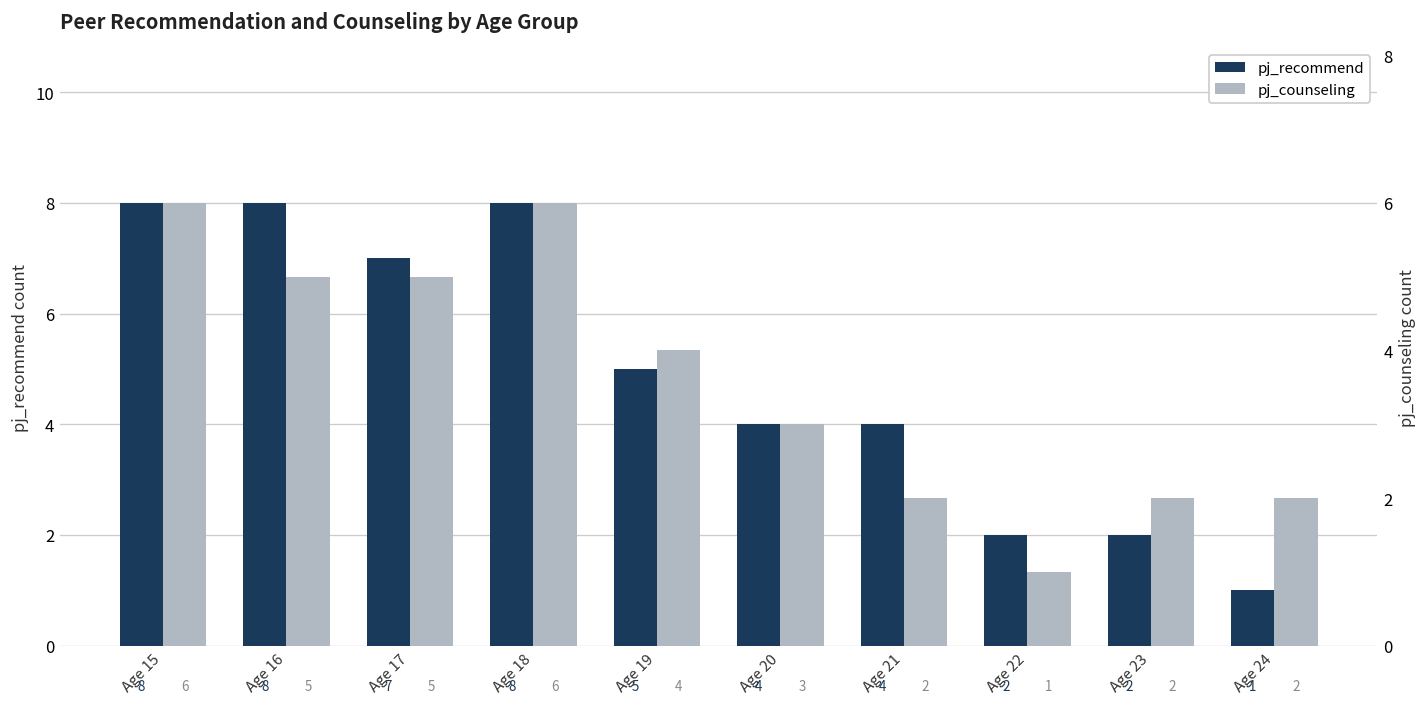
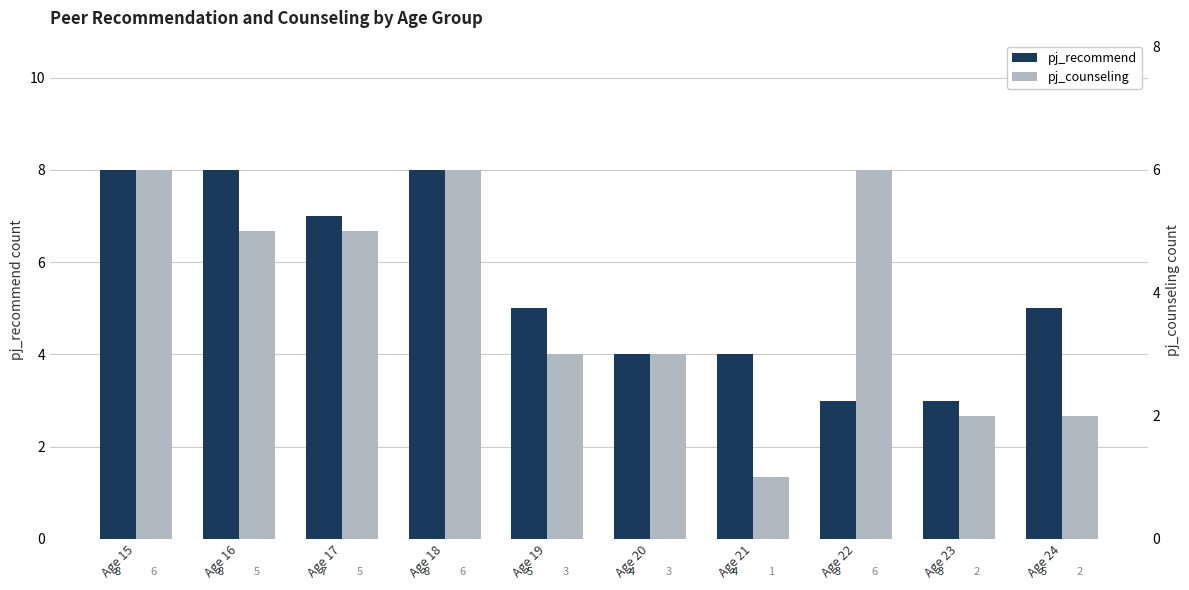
  {
    "pj_recommend": {
-     "Age 22": 2,
-     "Age 23": 2,
-     "Age 24": 1
+     "Age 22": 3,
+     "Age 23": 3,
+     "Age 24": 5
    },
    "pj_counseling": {
-     "Age 19": 4,
-     "Age 21": 2,
-     "Age 22": 1
+     "Age 19": 3,
+     "Age 21": 1,
+     "Age 22": 6
    }
  }
